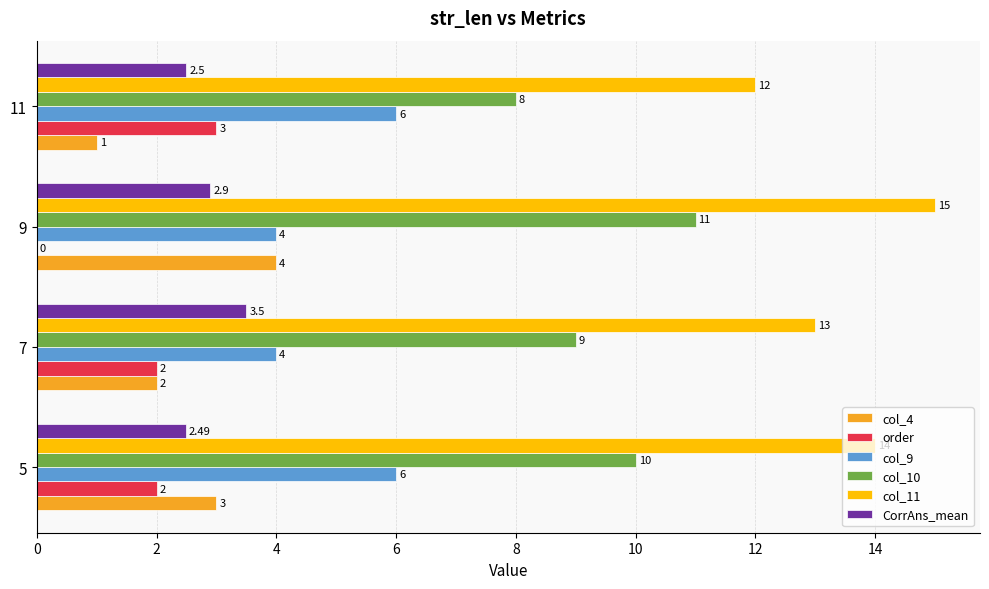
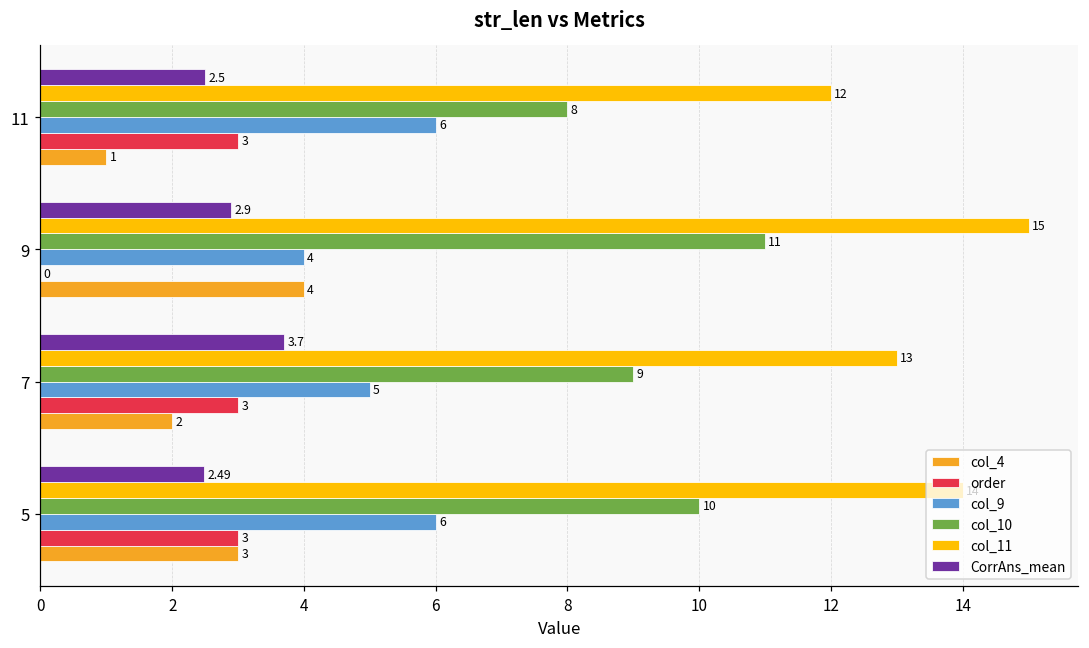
  {
    "order": {
      "11": 3,
      "9": 0,
-     "7": 2,
-     "5": 2
+     "7": 3,
+     "5": 3
    },
    "col_9": {
      "11": 6,
      "9": 4,
-     "7": 4,
+     "7": 5,
      "5": 6
    },
    "col_10": {
      "11": 8,
      "9": 11,
      "7": 9,
      "5": 10
    },
    "CorrAns_mean": {
      "11": 2.5,
      "9": 2.9,
-     "7": 3.5,
+     "7": 3.7,
      "5": 2.49
    }
  }
